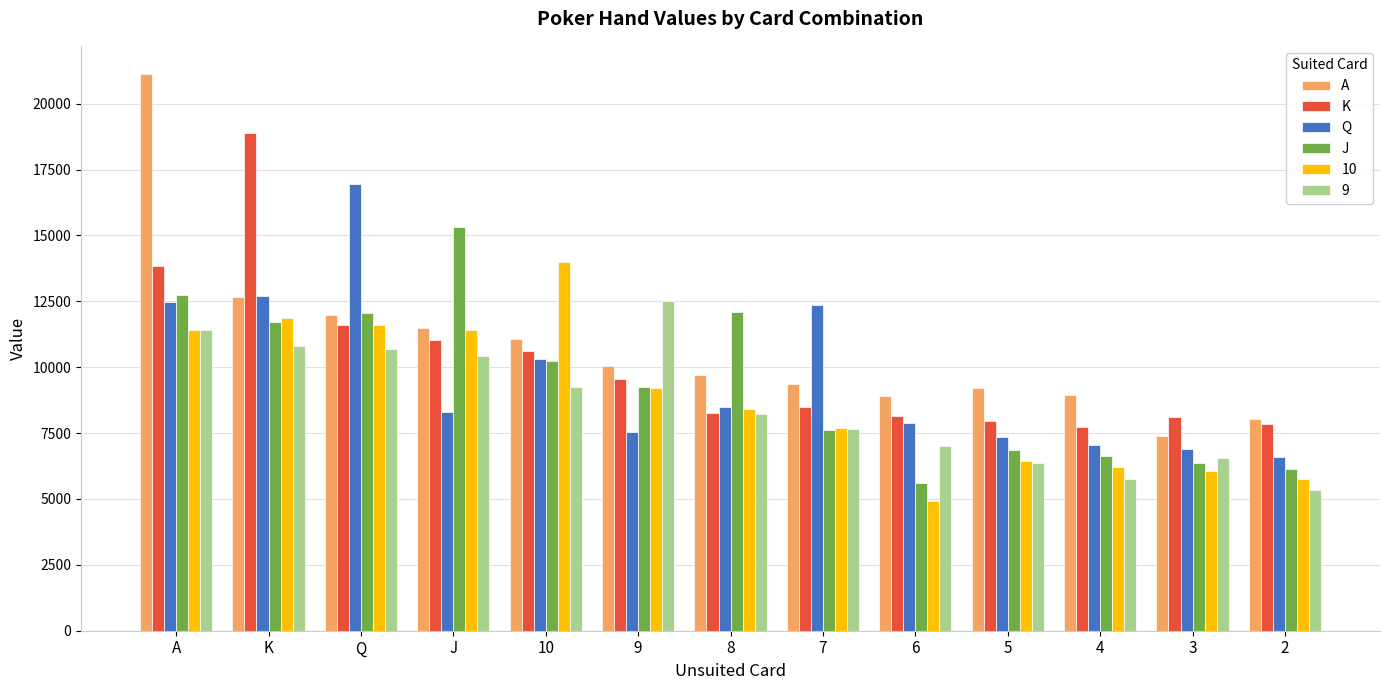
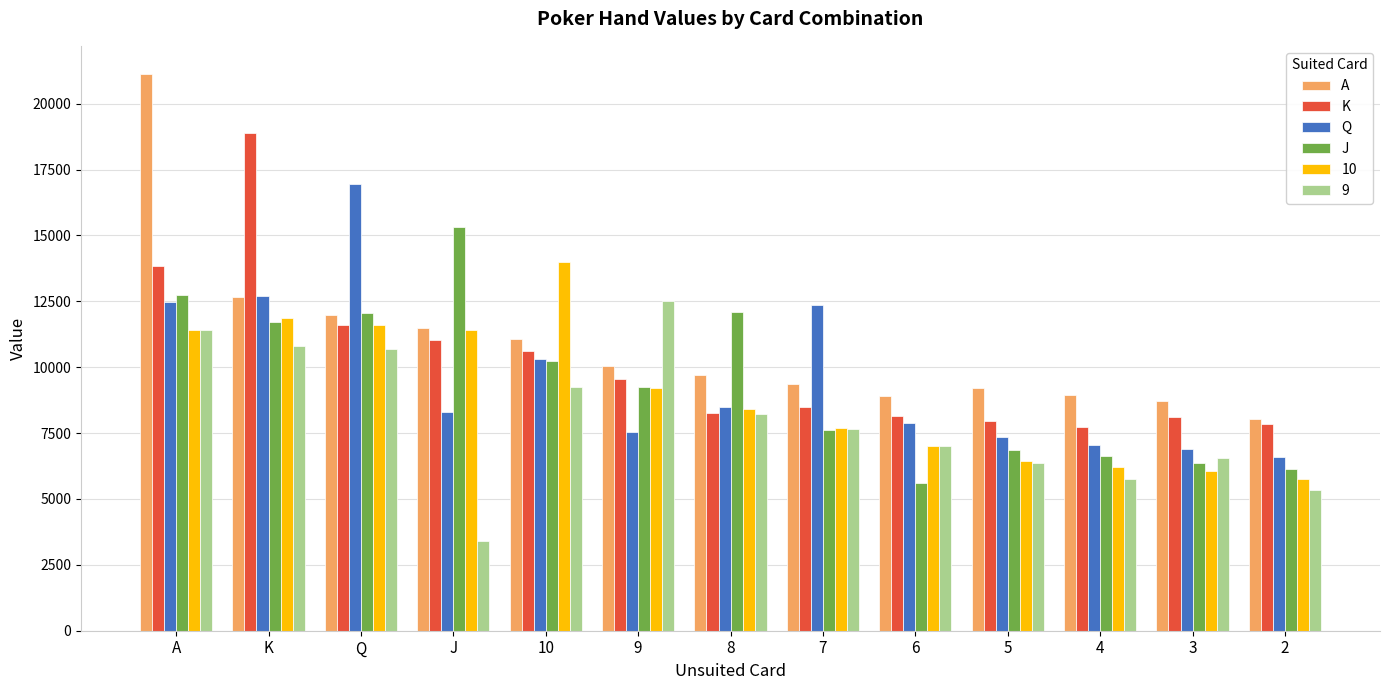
  {
    "A": {
      "A": 21100,
      "K": 12700,
      "Q": 12000,
      "J": 11500,
      "10": 11100,
      "9": 10000,
      "8": 9700,
      "7": 9300,
      "6": 8900,
      "5": 9200,
      "4": 9000,
-     "3": 7400,
+     "3": 8700,
      "2": 8100
    },
    "K": {
      "A": 13800,
      "K": 18900,
      "Q": 11600,
      "J": 11000,
      "10": 10600,
      "9": 9500,
      "8": 8300,
      "7": 8500,
      "6": 8200,
      "5": 7900,
      "4": 7700,
      "3": 8100,
      "2": 7900
    },
    "Q": {
      "A": 12500,
      "K": 12700,
      "Q": 16900,
      "J": 8300,
      "10": 10300,
      "9": 7500,
      "8": 8500,
      "7": 12300,
      "6": 7900,
      "5": 7300,
      "4": 7000,
      "3": 6900,
      "2": 6600
    },
    "J": {
      "A": 12700,
      "K": 11700,
      "Q": 12000,
      "J": 15300,
      "10": 10200,
      "9": 9200,
      "8": 12100,
      "7": 7600,
      "6": 5600,
      "5": 6800,
      "4": 6600,
      "3": 6400,
      "2": 6200
    },
    "10": {
      "A": 11400,
      "K": 11900,
      "Q": 11600,
      "J": 11400,
      "10": 14000,
      "9": 9200,
      "8": 8400,
      "7": 7700,
-     "6": 4900,
+     "6": 7000,
      "5": 6400,
      "4": 6200,
      "3": 6100,
      "2": 5700
    },
    "9": {
      "A": 11400,
      "K": 10800,
      "Q": 10700,
-     "J": 10400,
+     "J": 3400,
      "10": 9300,
      "9": 12500,
      "8": 8200,
      "7": 7700,
      "6": 7000,
      "5": 6400,
      "4": 5800,
      "3": 6600,
      "2": 5300
    }
  }
